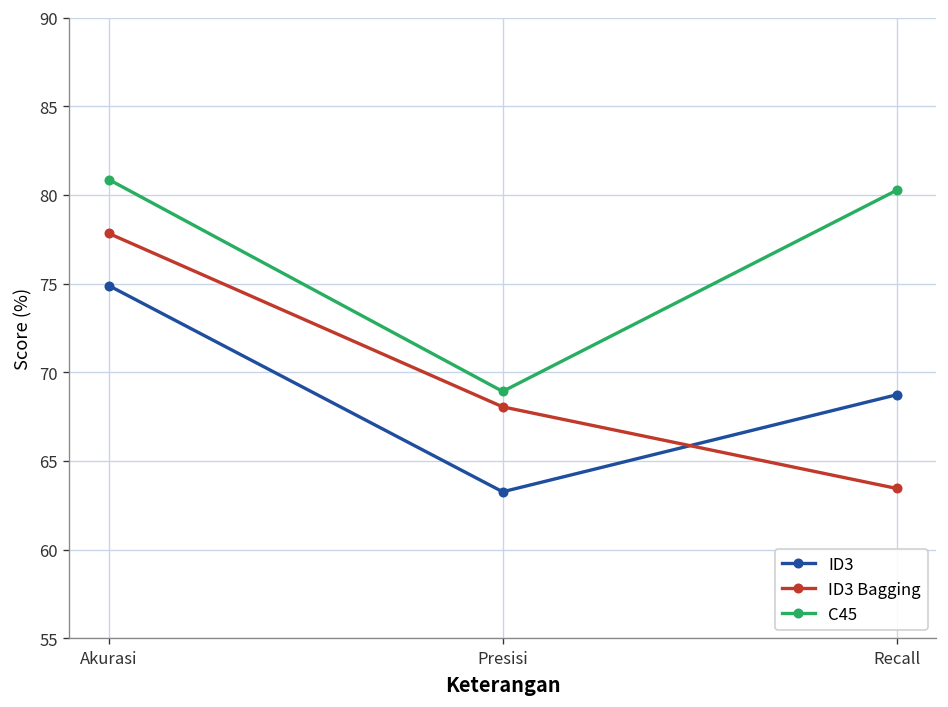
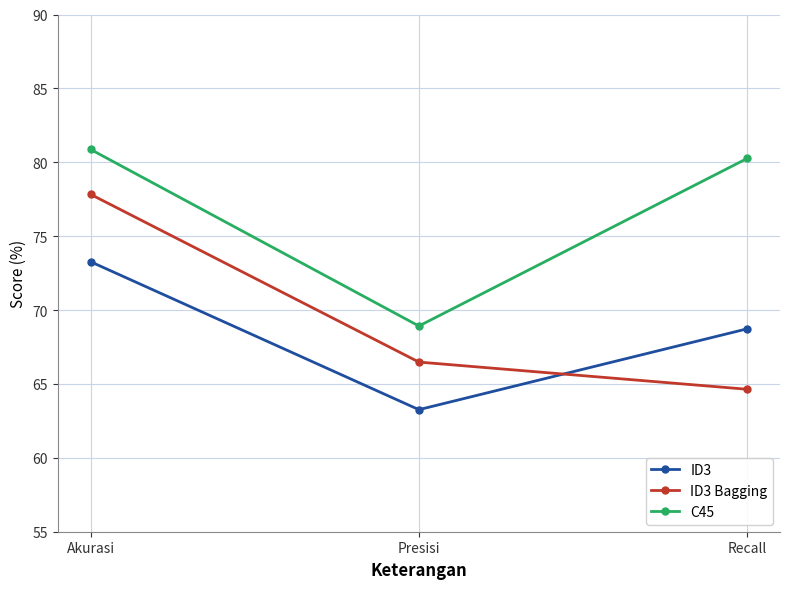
  {
    "ID3": {
-     "Akurasi": 74.9,
+     "Akurasi": 73.3,
      "Presisi": 63.3,
      "Recall": 68.7
    },
    "ID3 Bagging": {
      "Akurasi": 77.8,
-     "Presisi": 68.1,
-     "Recall": 63.5
+     "Presisi": 66.5,
+     "Recall": 64.6
    },
    "C45": {
      "Akurasi": 80.9,
      "Presisi": 68.9,
      "Recall": 80.3
    }
  }
